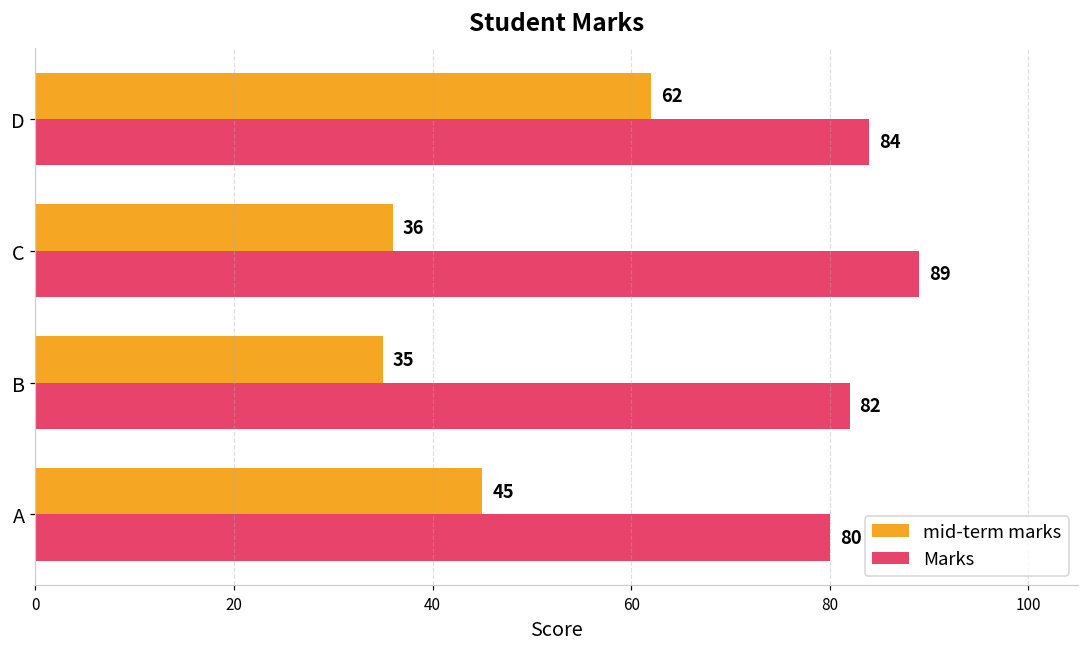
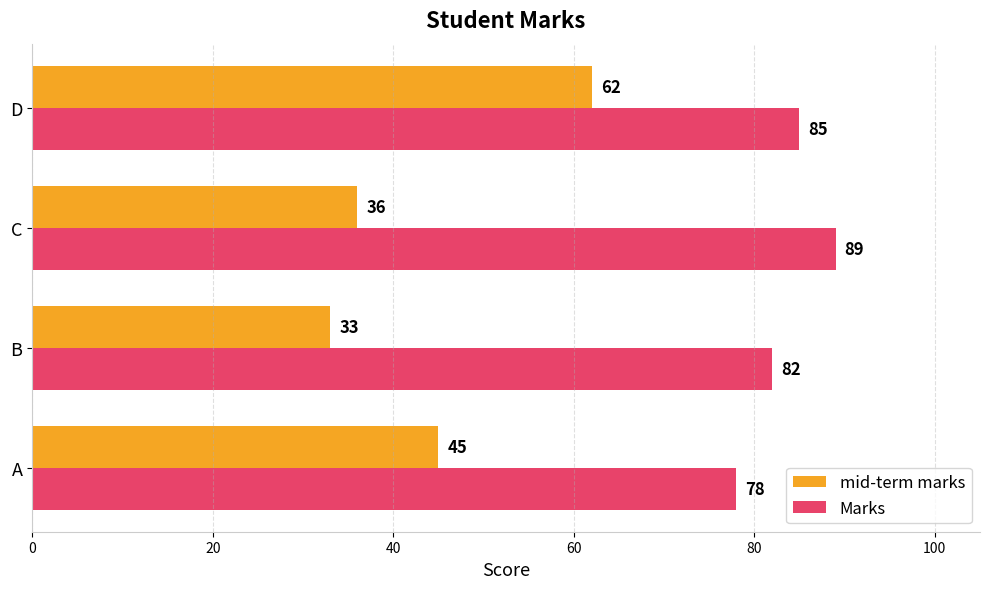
  {
    "mid-term marks": {
      "D": 62,
      "C": 36,
-     "B": 35,
+     "B": 33,
      "A": 45
    },
    "Marks": {
-     "D": 84,
+     "D": 85,
      "C": 89,
      "B": 82,
-     "A": 80
+     "A": 78
    }
  }
